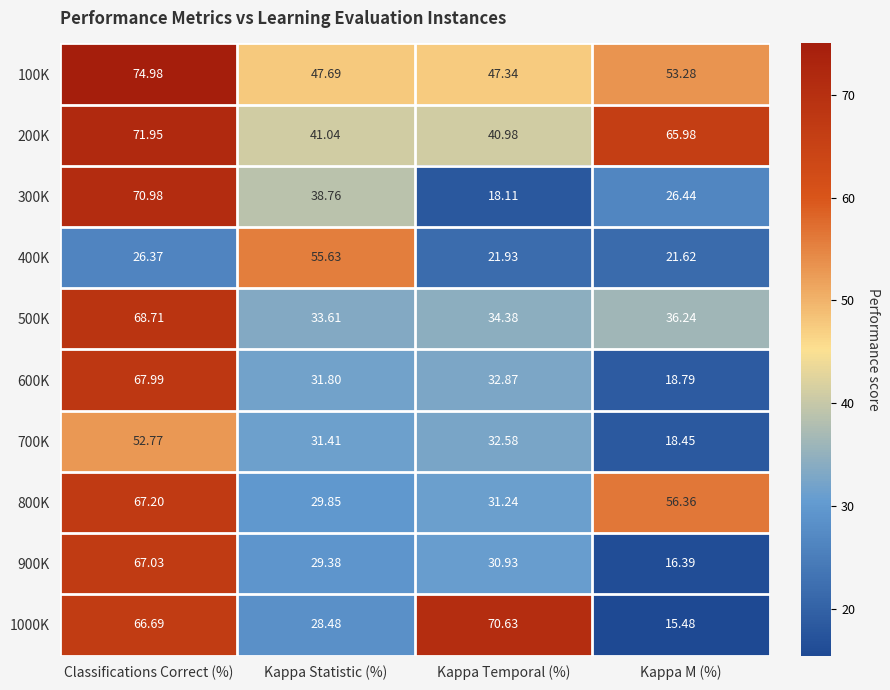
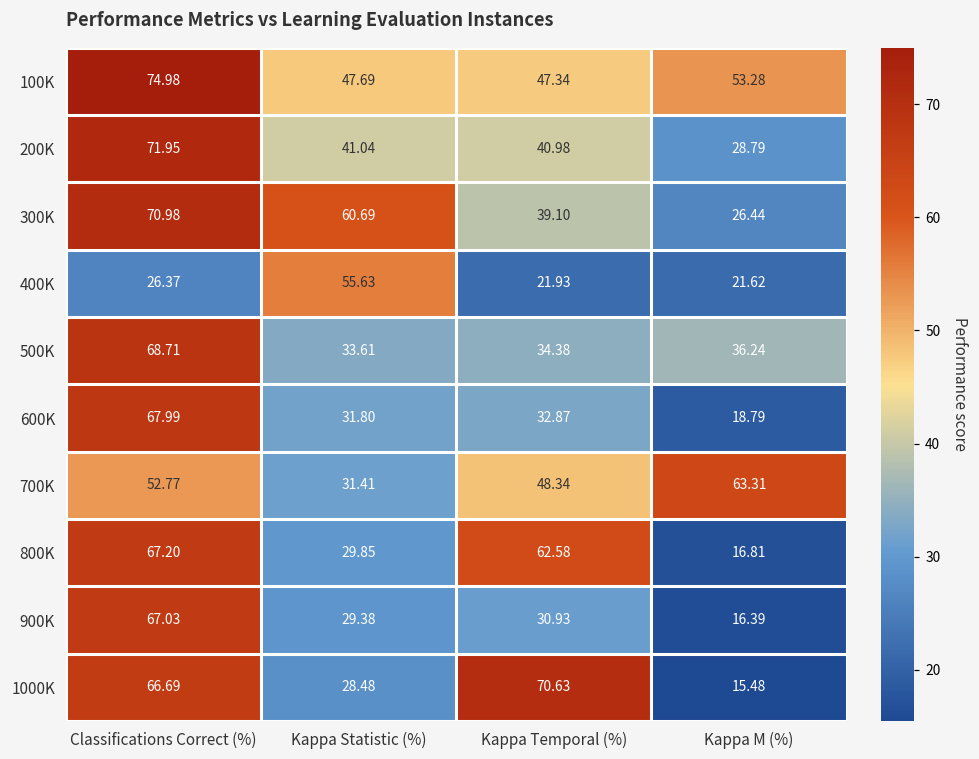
  {
    "100K": {
      "Classifications Correct (%)": 74.98,
      "Kappa Statistic (%)": 47.69,
      "Kappa Temporal (%)": 47.34,
      "Kappa M (%)": 53.28
    },
    "200K": {
      "Classifications Correct (%)": 71.95,
      "Kappa Statistic (%)": 41.04,
      "Kappa Temporal (%)": 40.98,
-     "Kappa M (%)": 65.98
+     "Kappa M (%)": 28.79
    },
    "300K": {
      "Classifications Correct (%)": 70.98,
-     "Kappa Statistic (%)": 38.76,
-     "Kappa Temporal (%)": 18.11,
+     "Kappa Statistic (%)": 60.69,
+     "Kappa Temporal (%)": 39.10,
      "Kappa M (%)": 26.44
    },
    "400K": {
      "Classifications Correct (%)": 26.37,
      "Kappa Statistic (%)": 55.63,
      "Kappa Temporal (%)": 21.93,
      "Kappa M (%)": 21.62
    },
    "500K": {
      "Classifications Correct (%)": 68.71,
      "Kappa Statistic (%)": 33.61,
      "Kappa Temporal (%)": 34.38,
      "Kappa M (%)": 36.24
    },
    "600K": {
      "Classifications Correct (%)": 67.99,
      "Kappa Statistic (%)": 31.80,
      "Kappa Temporal (%)": 32.87,
      "Kappa M (%)": 18.79
    },
    "700K": {
      "Classifications Correct (%)": 52.77,
      "Kappa Statistic (%)": 31.41,
-     "Kappa Temporal (%)": 32.58,
-     "Kappa M (%)": 18.45
+     "Kappa Temporal (%)": 48.34,
+     "Kappa M (%)": 63.31
    },
    "800K": {
      "Classifications Correct (%)": 67.20,
      "Kappa Statistic (%)": 29.85,
-     "Kappa Temporal (%)": 31.24,
-     "Kappa M (%)": 56.36
+     "Kappa Temporal (%)": 62.58,
+     "Kappa M (%)": 16.81
    },
    "900K": {
      "Classifications Correct (%)": 67.03,
      "Kappa Statistic (%)": 29.38,
      "Kappa Temporal (%)": 30.93,
      "Kappa M (%)": 16.39
    },
    "1000K": {
      "Classifications Correct (%)": 66.69,
      "Kappa Statistic (%)": 28.48,
      "Kappa Temporal (%)": 70.63,
      "Kappa M (%)": 15.48
    }
  }
